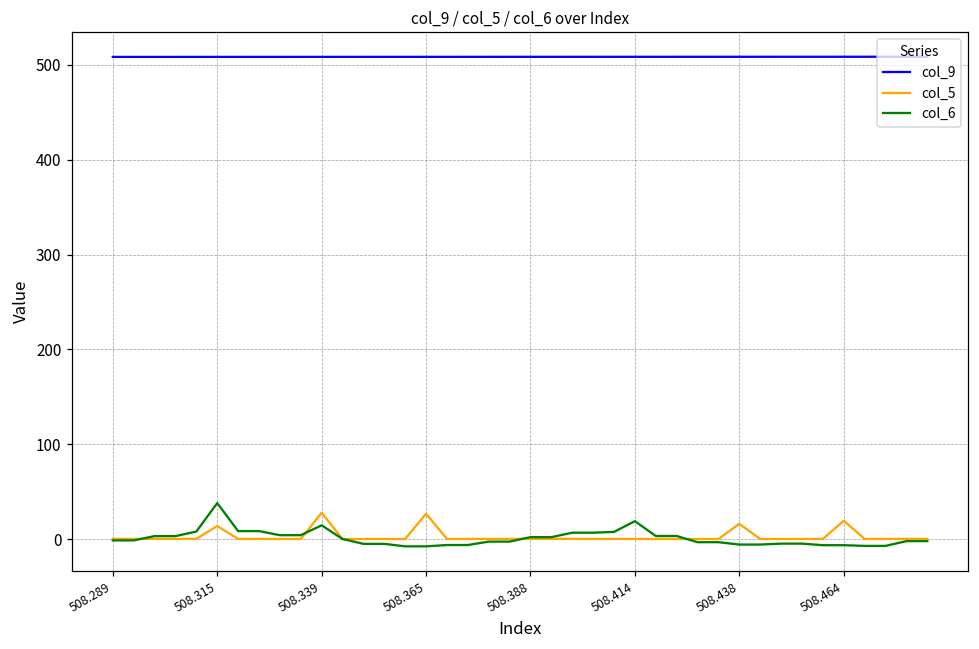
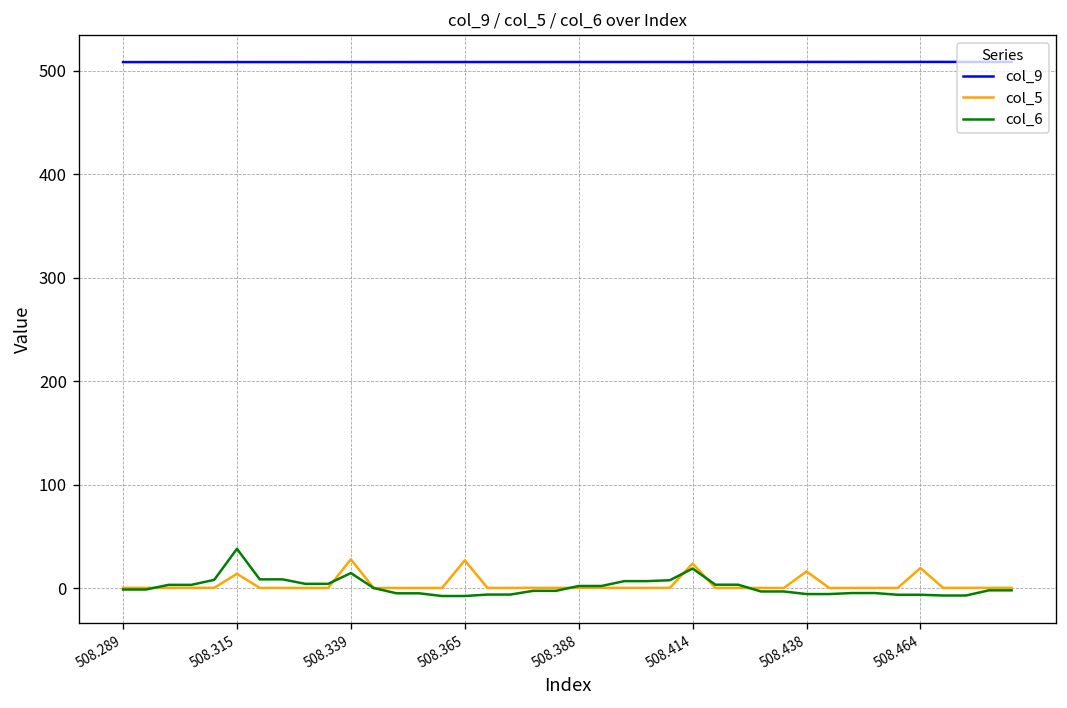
  {
    "col_9": {
      "508.289": 510,
      "508.315": 510,
      "508.339": 510,
      "508.365": 510,
      "508.388": 510,
      "508.414": 510,
      "508.438": 510,
      "508.464": 510
    },
    "col_5": {
      "508.315": 10,
      "508.339": 30,
      "508.365": 30,
-     "508.414": 0,
+     "508.414": 20,
      "508.438": 20,
      "508.464": 20
    },
    "col_6": {
      "508.315": 40,
      "508.339": 10,
      "508.365": -10,
      "508.414": 20,
      "508.438": -10,
      "508.464": -10
    }
  }
